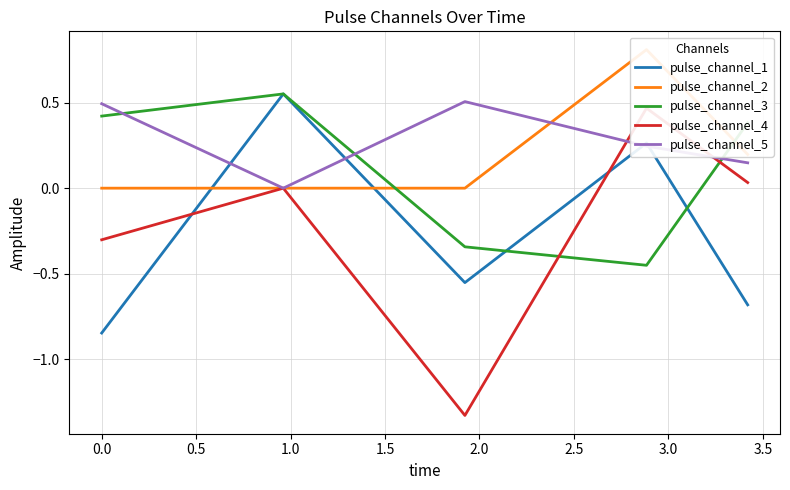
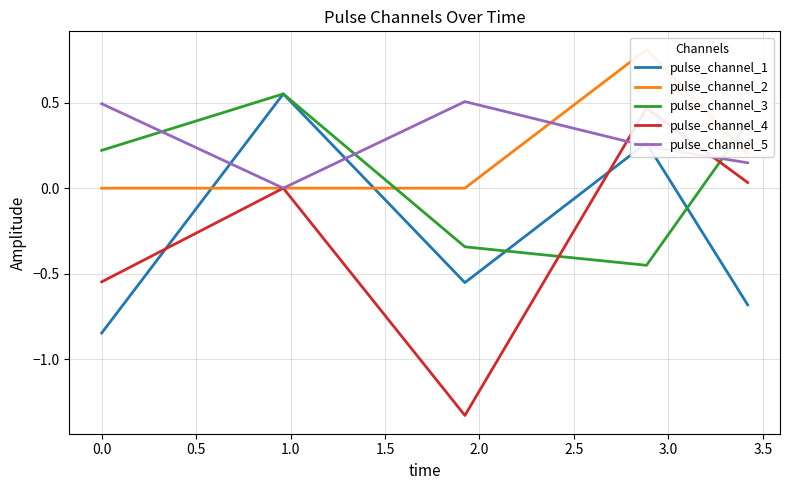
  {
    "pulse_channel_1": {
      "0.0": -0.85
    },
    "pulse_channel_2": {
      "0.0": 0.00
    },
    "pulse_channel_3": {
-     "0.0": 0.42
+     "0.0": 0.22
    },
    "pulse_channel_4": {
-     "0.0": -0.30
+     "0.0": -0.55
    },
    "pulse_channel_5": {
      "0.0": 0.49
    }
  }
